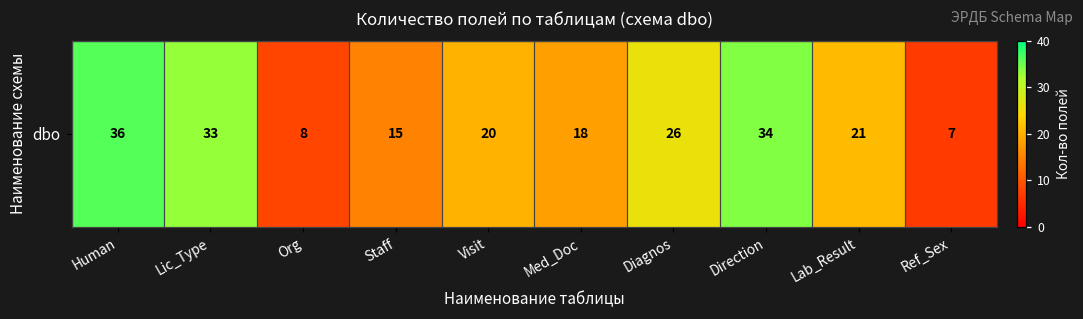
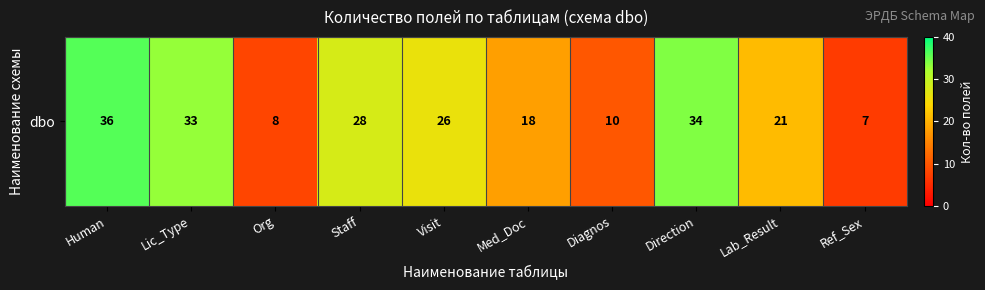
  {
    "dbo": {
      "Human": 36,
      "Lic_Type": 33,
      "Org": 8,
-     "Staff": 15,
-     "Visit": 20,
+     "Staff": 28,
+     "Visit": 26,
      "Med_Doc": 18,
-     "Diagnos": 26,
+     "Diagnos": 10,
      "Direction": 34,
      "Lab_Result": 21,
      "Ref_Sex": 7
    }
  }
